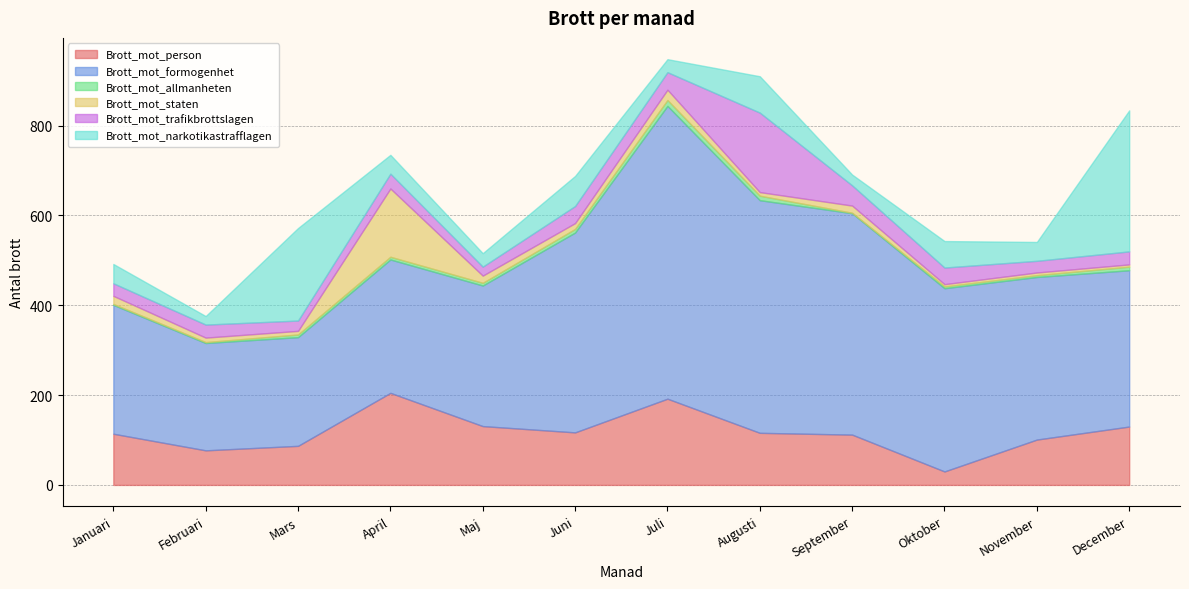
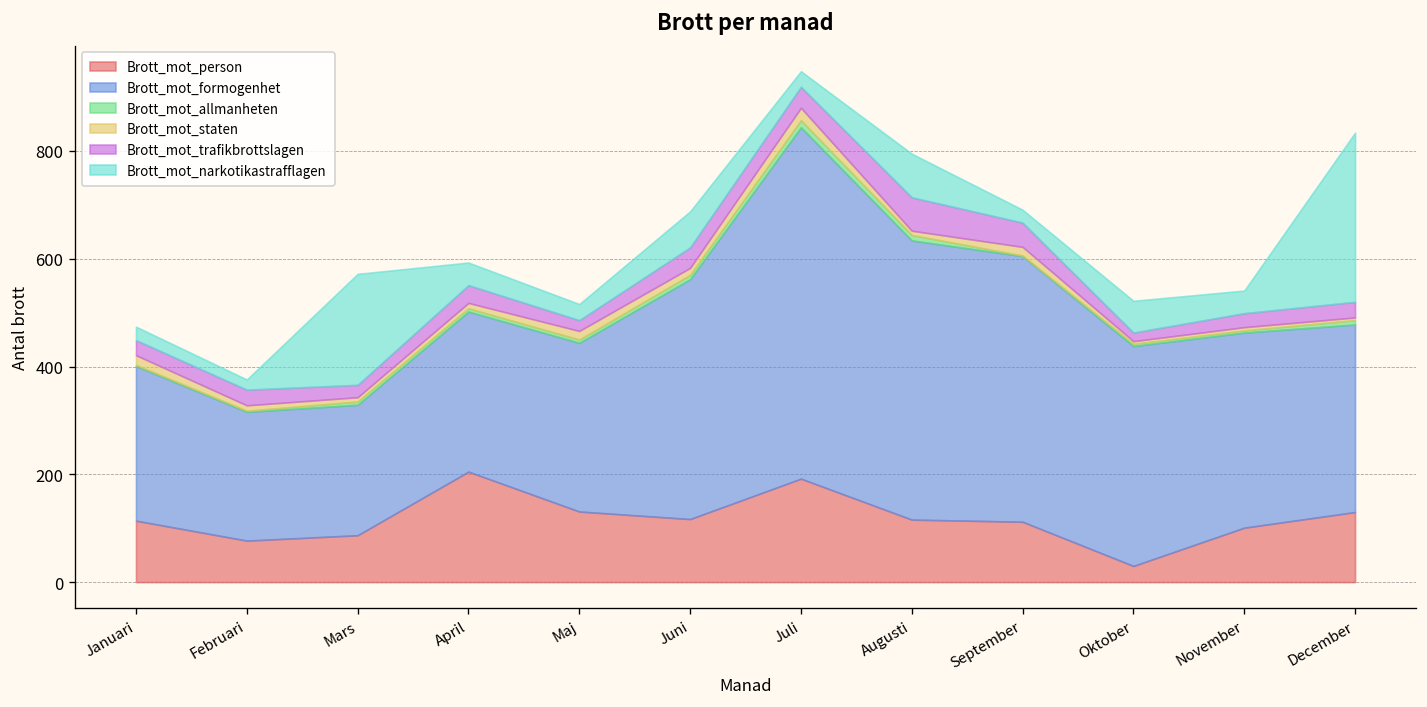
  {
    "Brott_mot_person": {
      "Januari": 110,
      "Februari": 80,
      "Mars": 90,
      "April": 210,
      "Maj": 130,
      "Juni": 120,
      "Juli": 190,
      "Augusti": 120,
      "September": 110,
      "Oktober": 30,
      "November": 100,
      "December": 130
    },
    "Brott_mot_formogenhet": {
      "Mars": 240,
      "April": 300,
      "Maj": 310,
      "Juni": 450,
      "Juli": 650,
      "Augusti": 520,
      "December": 350
    },
    "Brott_mot_allmanheten": {
      "Mars": 10,
      "April": 10,
      "Maj": 10,
      "Juni": 10,
      "Juli": 10,
      "Augusti": 10
    },
    "Brott_mot_staten": {
      "Januari": 20,
      "Februari": 10,
      "Mars": 10,
-     "April": 150,
+     "April": 10,
      "Maj": 20,
      "Juni": 10,
      "Juli": 20,
      "Augusti": 10,
      "September": 20,
      "November": 10
    },
    "Brott_mot_trafikbrottslagen": {
      "Januari": 30,
      "Februari": 30,
      "Mars": 20,
      "April": 30,
      "Maj": 20,
      "Juni": 40,
      "Juli": 40,
-     "Augusti": 180,
+     "Augusti": 60,
      "September": 50,
-     "Oktober": 40,
+     "Oktober": 20,
      "November": 30,
      "December": 30
    },
    "Brott_mot_narkotikastrafflagen": {
-     "Januari": 40,
+     "Januari": 30,
      "Februari": 20,
      "Mars": 210,
      "April": 40,
      "Maj": 30,
      "Juni": 70,
      "Juli": 30,
      "Augusti": 80,
      "September": 20,
      "Oktober": 60,
      "November": 40,
      "December": 310
    }
  }
